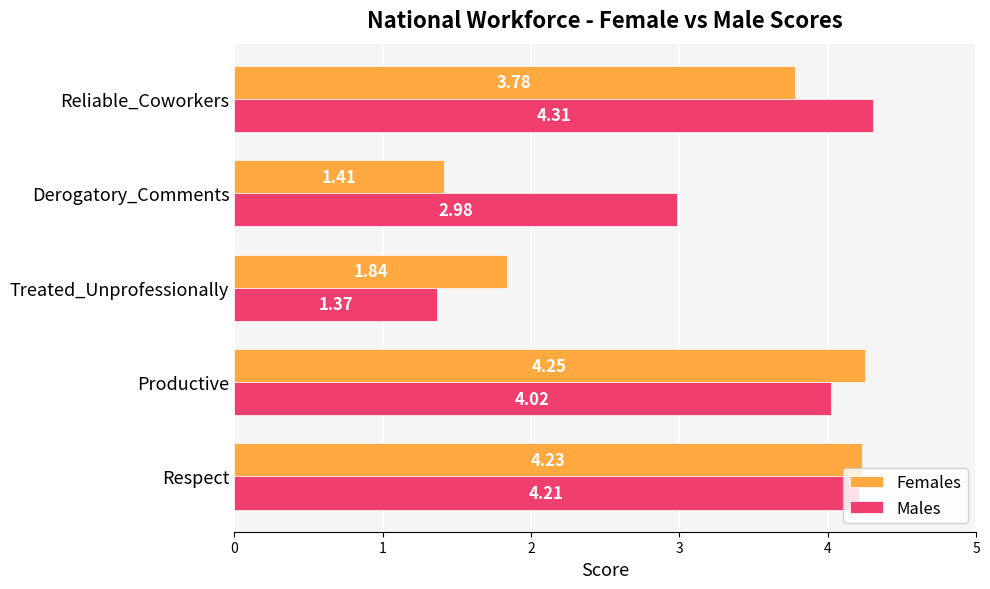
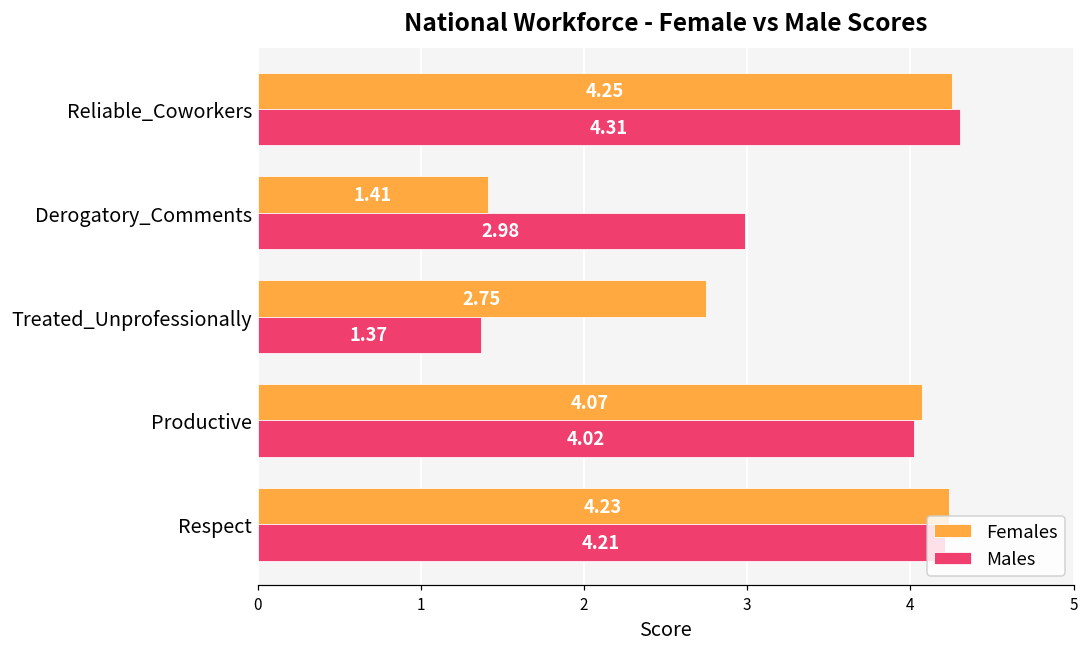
  {
    "Females": {
-     "Reliable_Coworkers": 3.78,
+     "Reliable_Coworkers": 4.25,
      "Derogatory_Comments": 1.41,
-     "Treated_Unprofessionally": 1.84,
-     "Productive": 4.25,
+     "Treated_Unprofessionally": 2.75,
+     "Productive": 4.07,
      "Respect": 4.23
    },
    "Males": {
      "Reliable_Coworkers": 4.31,
      "Derogatory_Comments": 2.98,
      "Treated_Unprofessionally": 1.37,
      "Productive": 4.02
    }
  }
